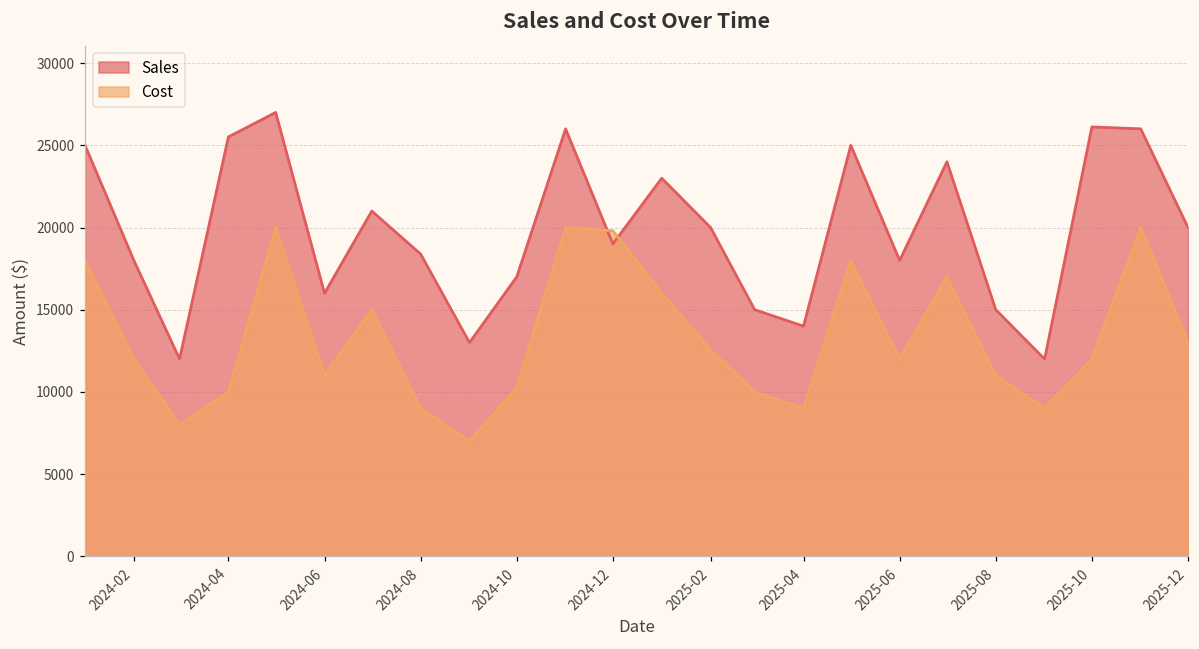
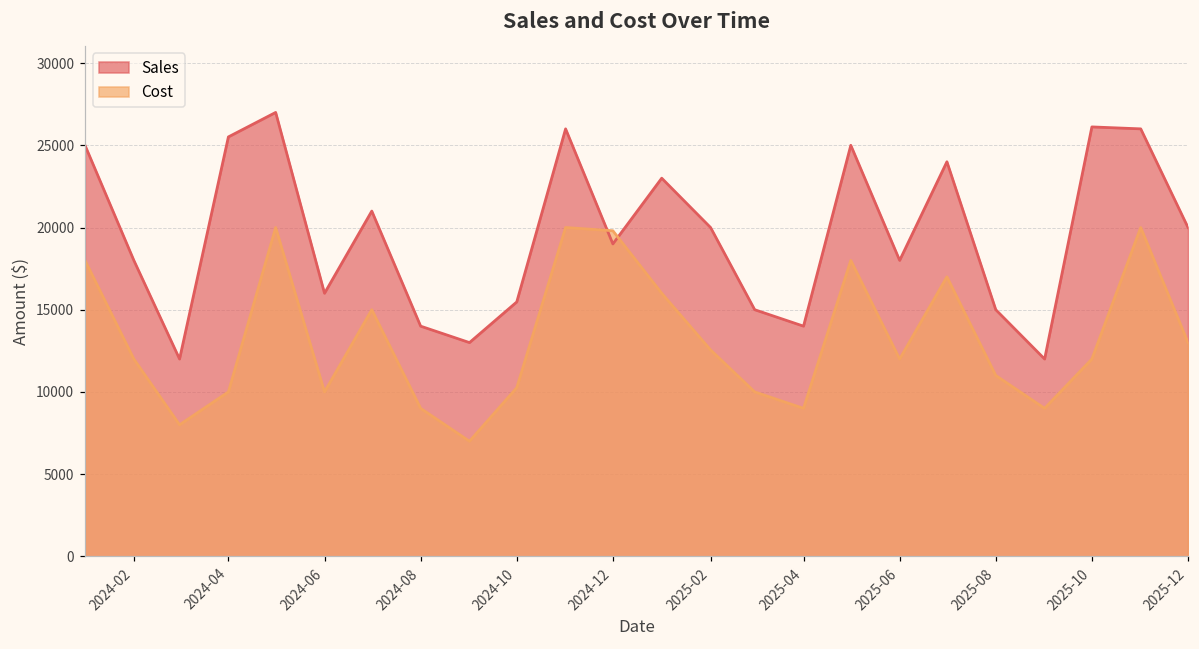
  {
    "Sales": {
      "2024-02": 18000,
      "2024-04": 25500,
      "2024-06": 16000,
-     "2024-08": 18400,
-     "2024-10": 17000,
+     "2024-08": 14000,
+     "2024-10": 15500,
      "2024-12": 19000,
      "2025-02": 20000,
      "2025-04": 14000,
      "2025-06": 18000,
      "2025-08": 15000,
      "2025-10": 26100,
      "2025-12": 20000
    },
    "Cost": {
      "2024-02": 12000,
      "2024-04": 10000,
-     "2024-06": 11000,
+     "2024-06": 10000,
      "2024-08": 9000,
      "2024-10": 10300,
      "2024-12": 19800,
      "2025-02": 12600,
      "2025-04": 9000,
      "2025-06": 12000,
      "2025-08": 11000,
      "2025-10": 12000,
      "2025-12": 13000
    }
  }
